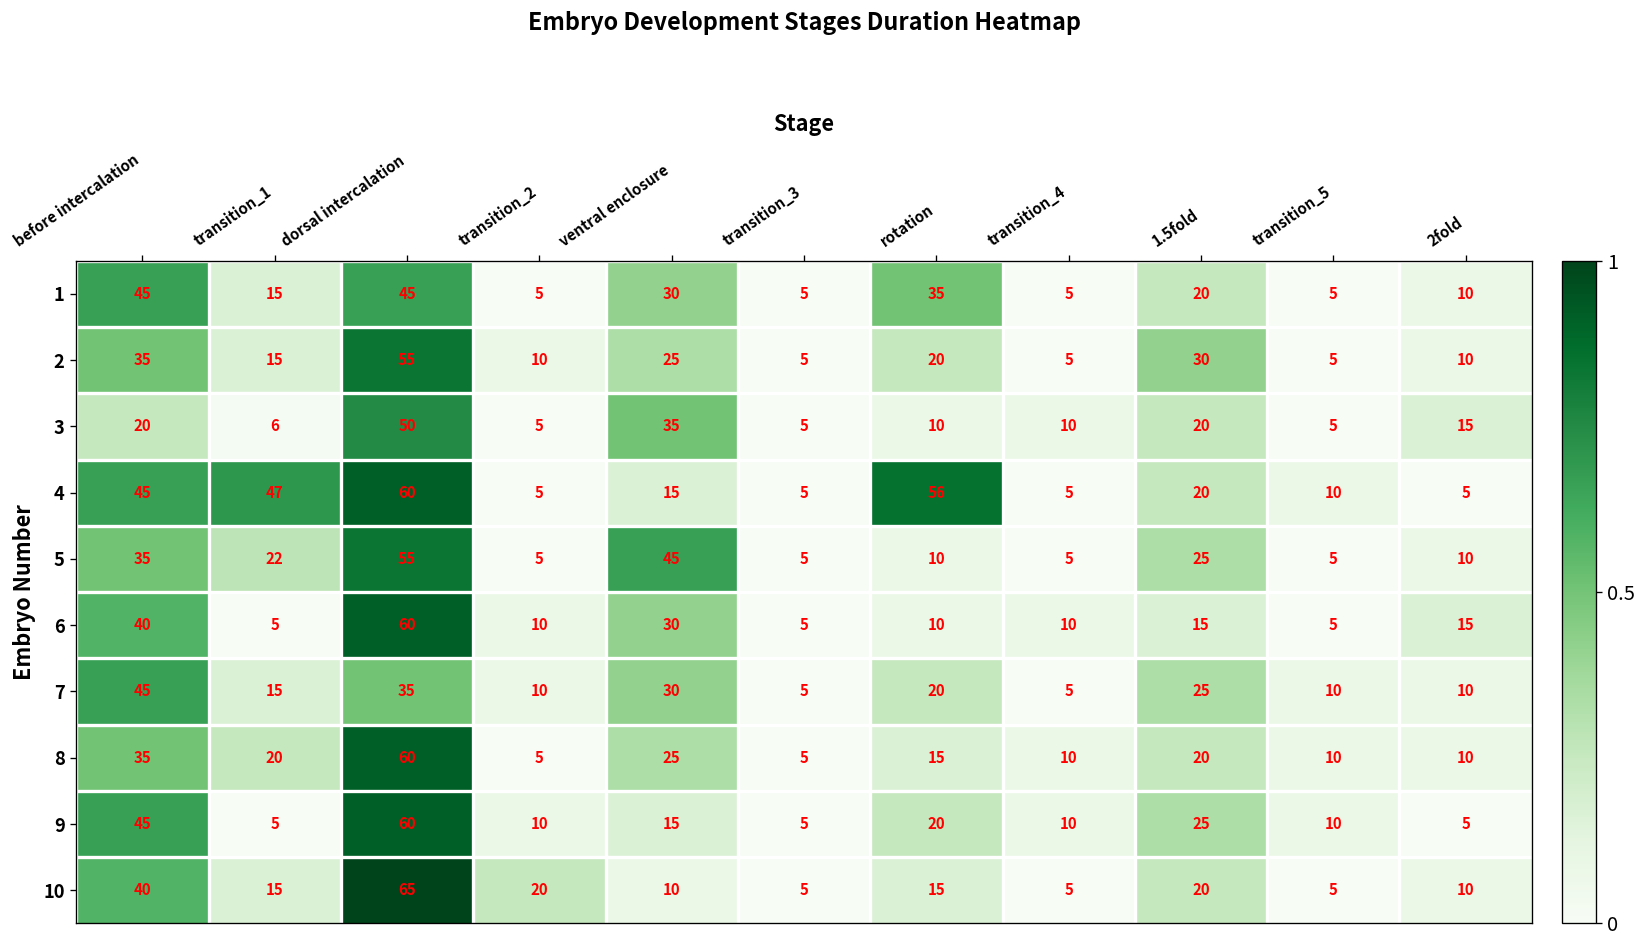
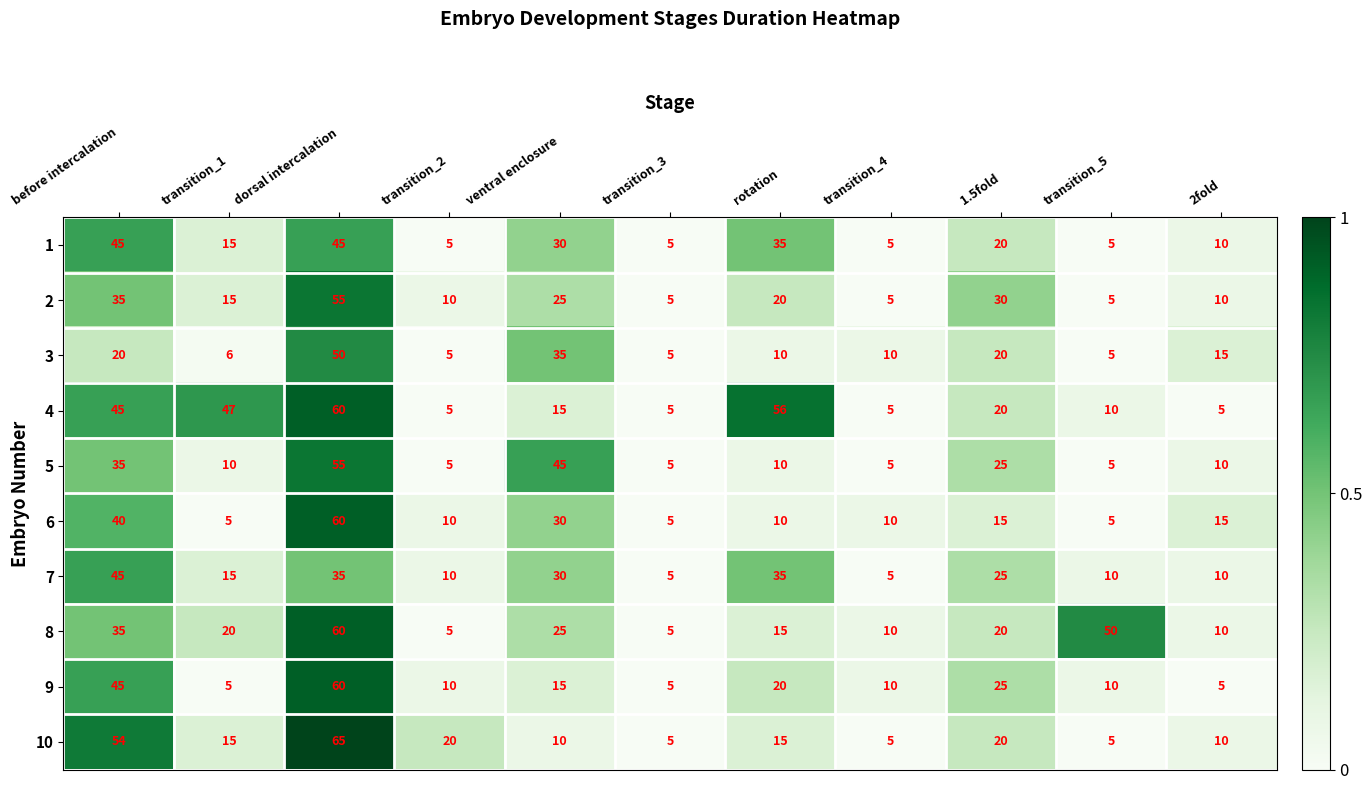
  {
    "1": {
      "before intercalation": 45,
      "transition_1": 15,
      "dorsal intercalation": 45,
      "transition_2": 5,
      "ventral enclosure": 30,
      "transition_3": 5,
      "rotation": 35,
      "transition_4": 5,
      "1.5fold": 20,
      "transition_5": 5,
      "2fold": 10
    },
    "2": {
      "before intercalation": 35,
      "transition_1": 15,
      "dorsal intercalation": 55,
      "transition_2": 10,
      "ventral enclosure": 25,
      "transition_3": 5,
      "rotation": 20,
      "transition_4": 5,
      "1.5fold": 30,
      "transition_5": 5,
      "2fold": 10
    },
    "3": {
      "before intercalation": 20,
      "transition_1": 6,
      "dorsal intercalation": 50,
      "transition_2": 5,
      "ventral enclosure": 35,
      "transition_3": 5,
      "rotation": 10,
      "transition_4": 10,
      "1.5fold": 20,
      "transition_5": 5,
      "2fold": 15
    },
    "4": {
      "before intercalation": 45,
      "transition_1": 47,
      "dorsal intercalation": 60,
      "transition_2": 5,
      "ventral enclosure": 15,
      "transition_3": 5,
      "rotation": 56,
      "transition_4": 5,
      "1.5fold": 20,
      "transition_5": 10,
      "2fold": 5
    },
    "5": {
      "before intercalation": 35,
-     "transition_1": 22,
+     "transition_1": 10,
      "dorsal intercalation": 55,
      "transition_2": 5,
      "ventral enclosure": 45,
      "transition_3": 5,
      "rotation": 10,
      "transition_4": 5,
      "1.5fold": 25,
      "transition_5": 5,
      "2fold": 10
    },
    "6": {
      "before intercalation": 40,
      "transition_1": 5,
      "dorsal intercalation": 60,
      "transition_2": 10,
      "ventral enclosure": 30,
      "transition_3": 5,
      "rotation": 10,
      "transition_4": 10,
      "1.5fold": 15,
      "transition_5": 5,
      "2fold": 15
    },
    "7": {
      "before intercalation": 45,
      "transition_1": 15,
      "dorsal intercalation": 35,
      "transition_2": 10,
      "ventral enclosure": 30,
      "transition_3": 5,
-     "rotation": 20,
+     "rotation": 35,
      "transition_4": 5,
      "1.5fold": 25,
      "transition_5": 10,
      "2fold": 10
    },
    "8": {
      "before intercalation": 35,
      "transition_1": 20,
      "dorsal intercalation": 60,
      "transition_2": 5,
      "ventral enclosure": 25,
      "transition_3": 5,
      "rotation": 15,
      "transition_4": 10,
      "1.5fold": 20,
-     "transition_5": 10,
+     "transition_5": 50,
      "2fold": 10
    },
    "9": {
      "before intercalation": 45,
      "transition_1": 5,
      "dorsal intercalation": 60,
      "transition_2": 10,
      "ventral enclosure": 15,
      "transition_3": 5,
      "rotation": 20,
      "transition_4": 10,
      "1.5fold": 25,
      "transition_5": 10,
      "2fold": 5
    },
    "10": {
-     "before intercalation": 40,
+     "before intercalation": 54,
      "transition_1": 15,
      "dorsal intercalation": 65,
      "transition_2": 20,
      "ventral enclosure": 10,
      "transition_3": 5,
      "rotation": 15,
      "transition_4": 5,
      "1.5fold": 20,
      "transition_5": 5,
      "2fold": 10
    }
  }
